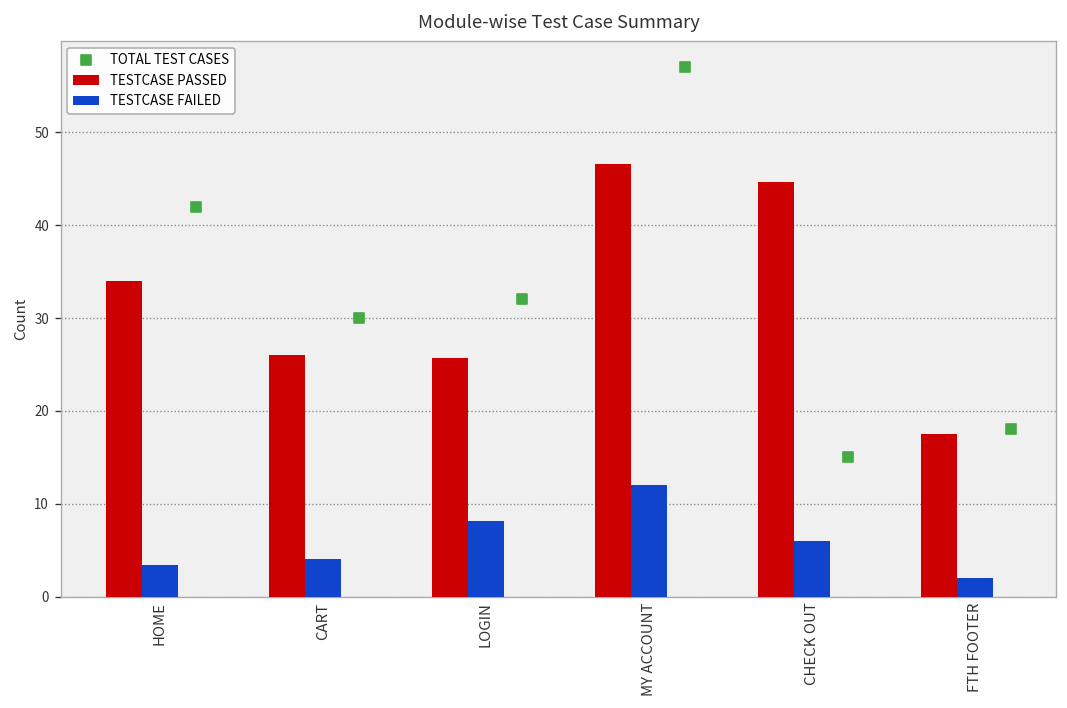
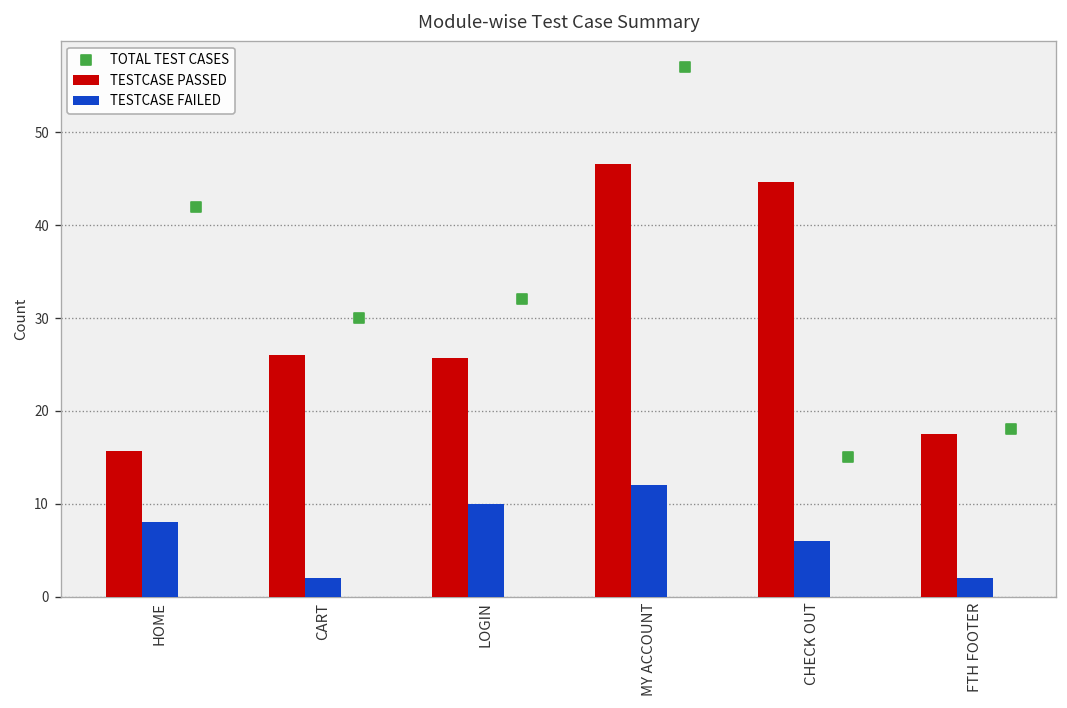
  {
    "TESTCASE PASSED": {
-     "HOME": 34,
+     "HOME": 16,
      "CART": 26,
      "LOGIN": 26,
      "MY ACCOUNT": 47,
      "CHECK OUT": 45,
      "FTH FOOTER": 18
    },
    "TESTCASE FAILED": {
-     "HOME": 3,
-     "CART": 4,
-     "LOGIN": 8,
+     "HOME": 8,
+     "CART": 2,
+     "LOGIN": 10,
      "MY ACCOUNT": 12,
      "CHECK OUT": 6,
      "FTH FOOTER": 2
    }
  }
